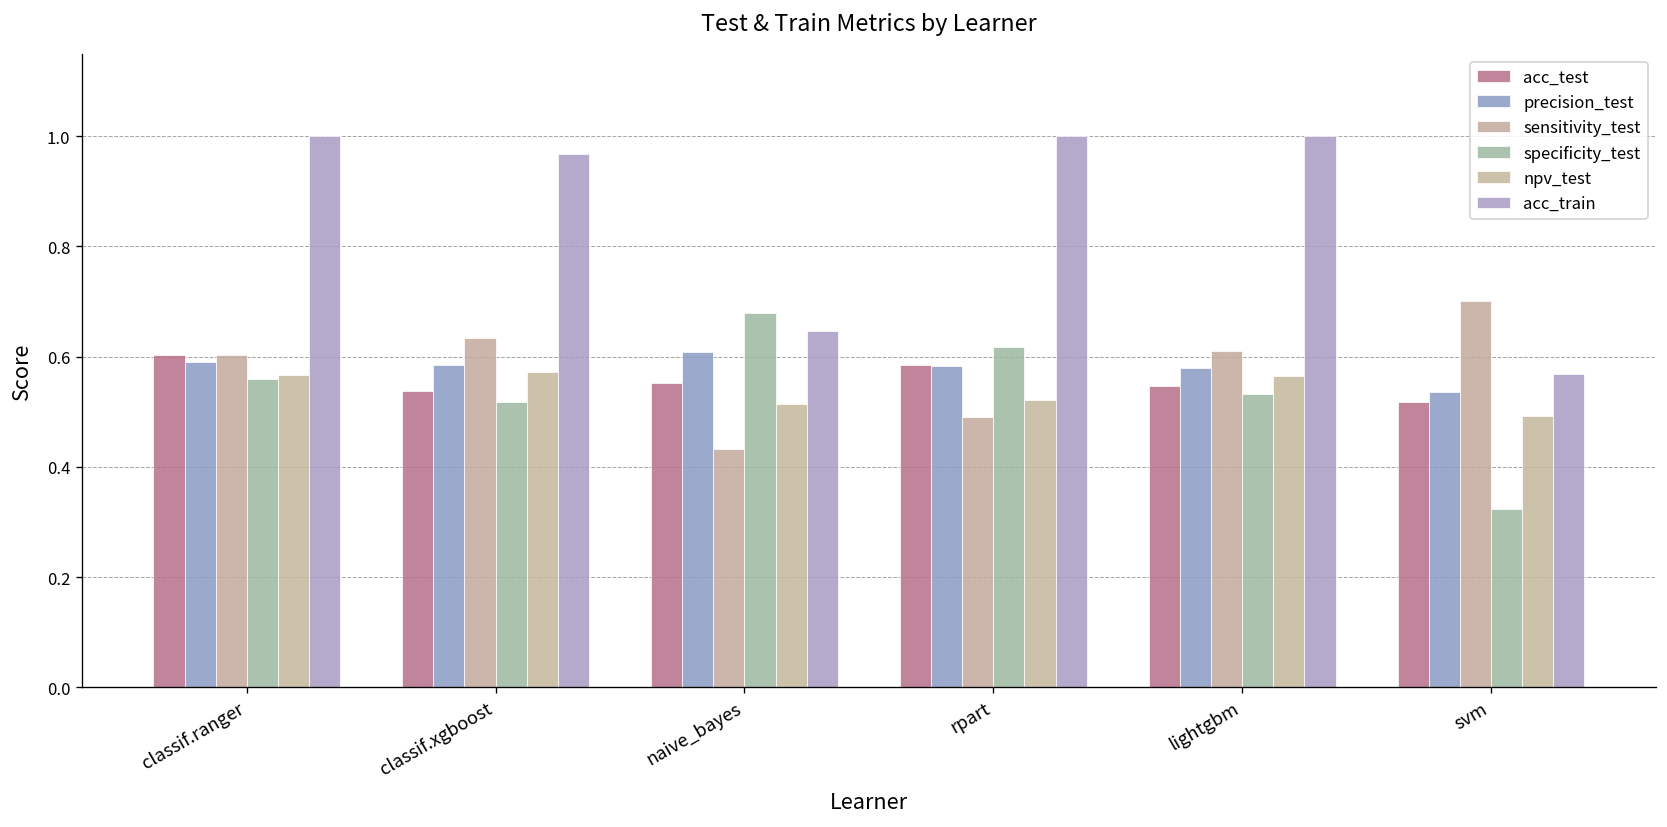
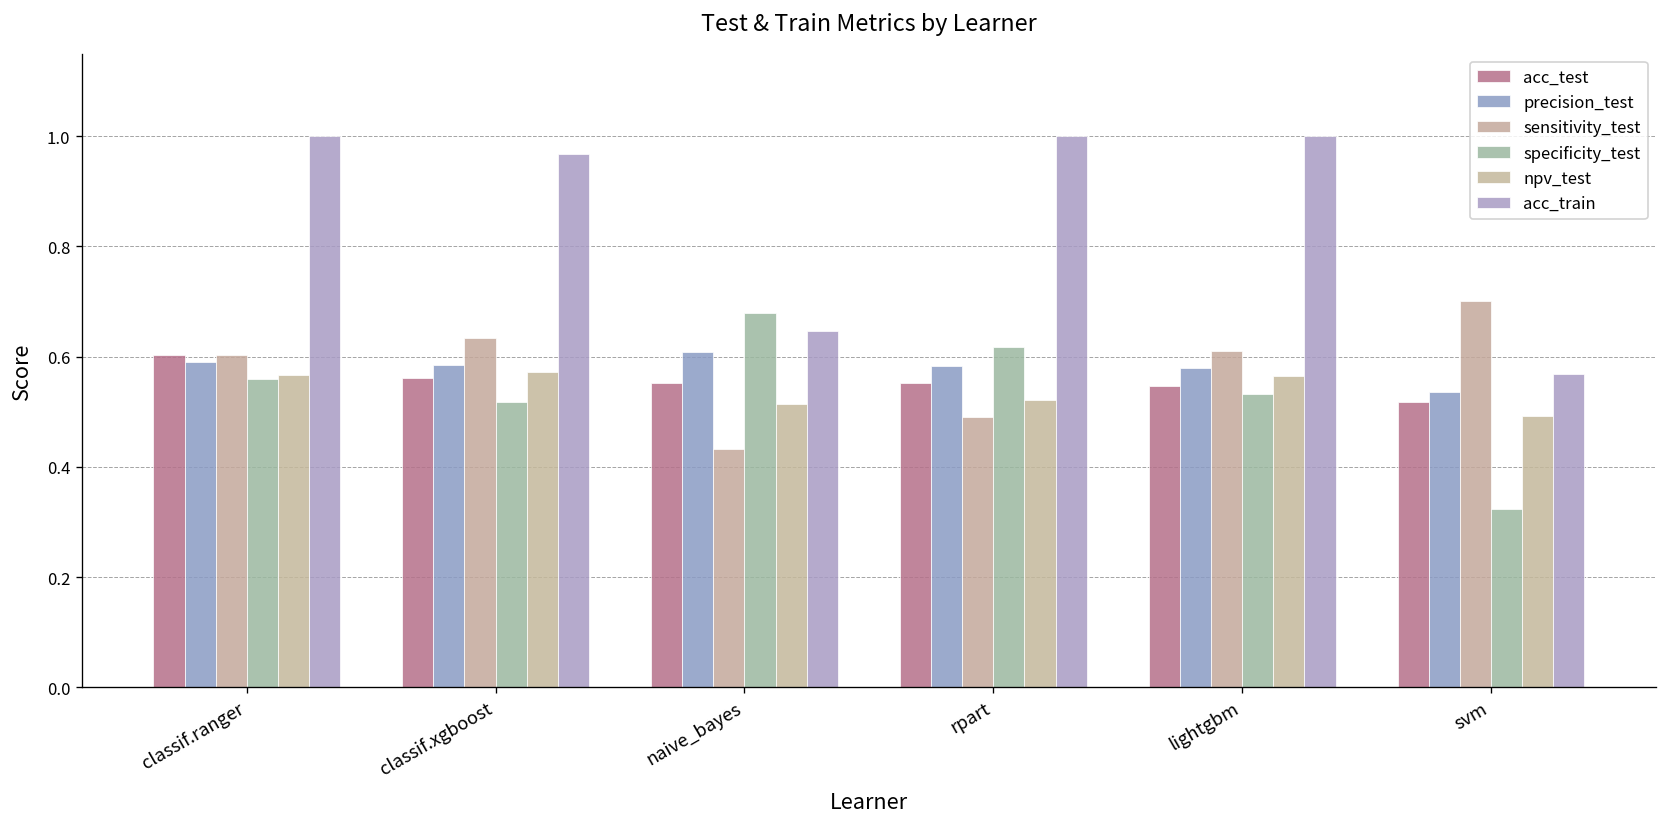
  {
    "acc_test": {
      "classif.ranger": 0.60,
-     "classif.xgboost": 0.54,
+     "classif.xgboost": 0.56,
      "naive_bayes": 0.55,
-     "rpart": 0.58,
+     "rpart": 0.55,
      "lightgbm": 0.55,
      "svm": 0.52
    }
  }
